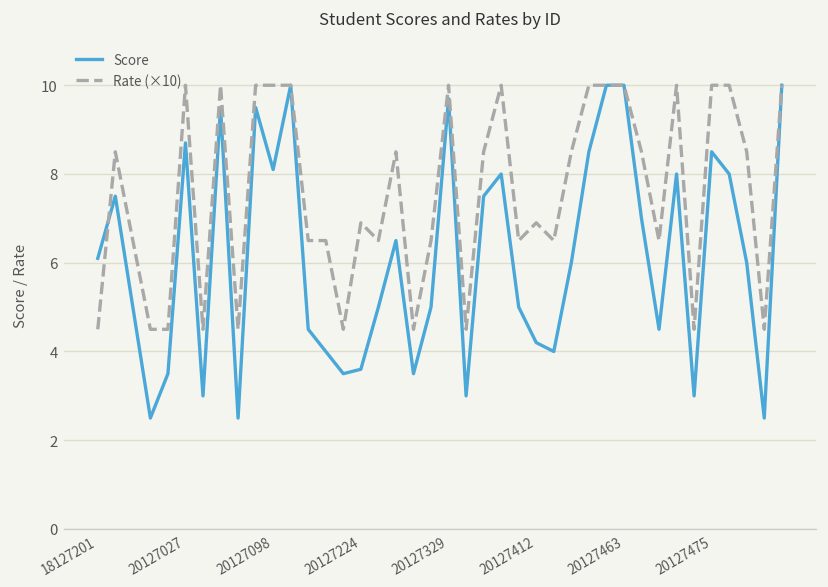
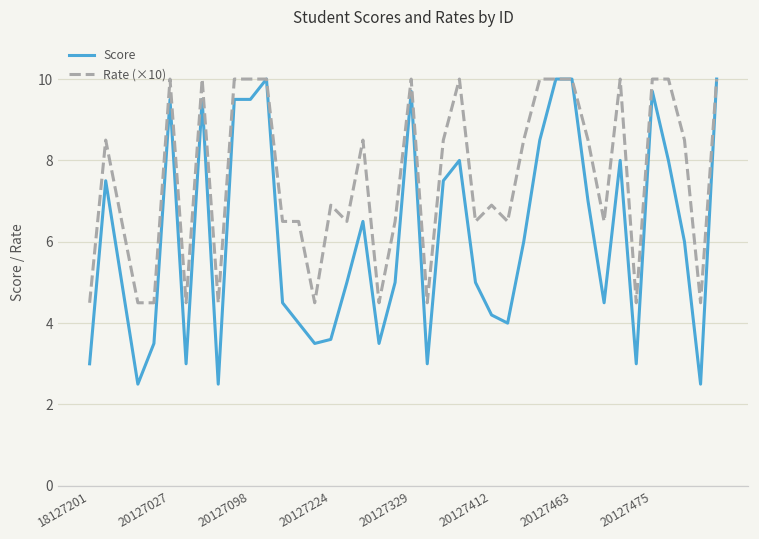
  {
    "Score": {
-     "18127201": 6.1,
-     "20127027": 8.7,
-     "20127098": 8.1,
+     "18127201": 3.0,
+     "20127027": 9.5,
+     "20127098": 9.5,
      "20127224": 3.6,
      "20127329": 9.7,
      "20127412": 4.2,
-     "20127475": 8.5
+     "20127475": 9.7
    },
    "Rate (×10)": {
      "18127201": 4.5,
      "20127027": 10.0,
      "20127098": 10.0,
      "20127224": 6.9,
      "20127329": 10.0,
      "20127412": 6.9,
      "20127475": 10.0
    }
  }
